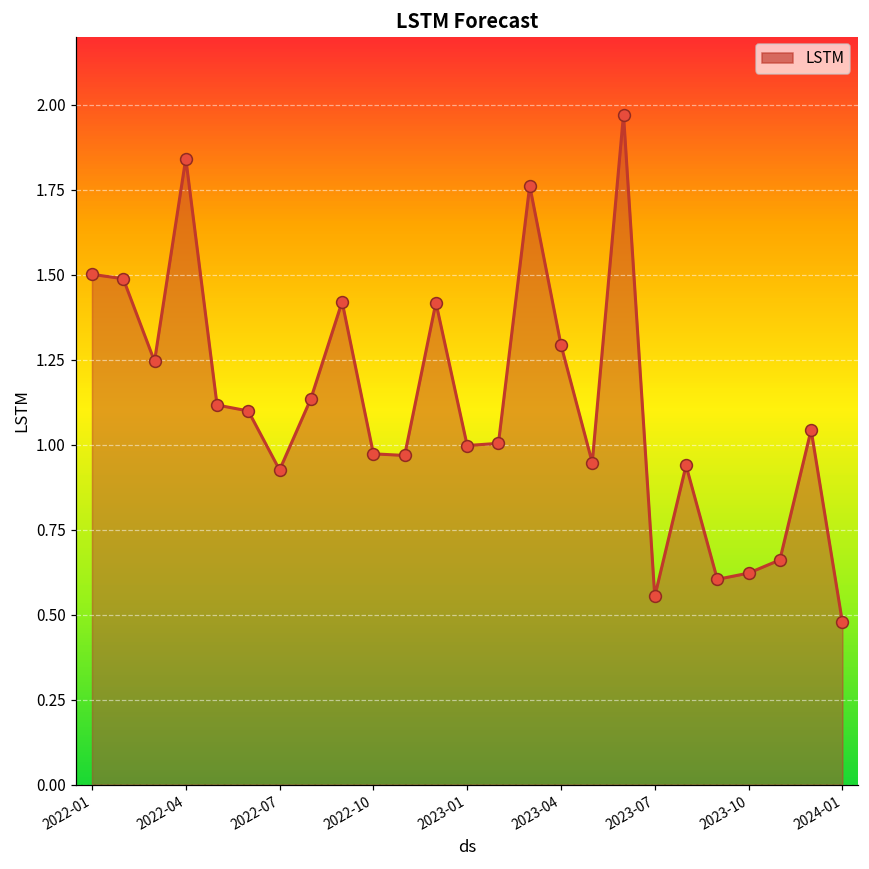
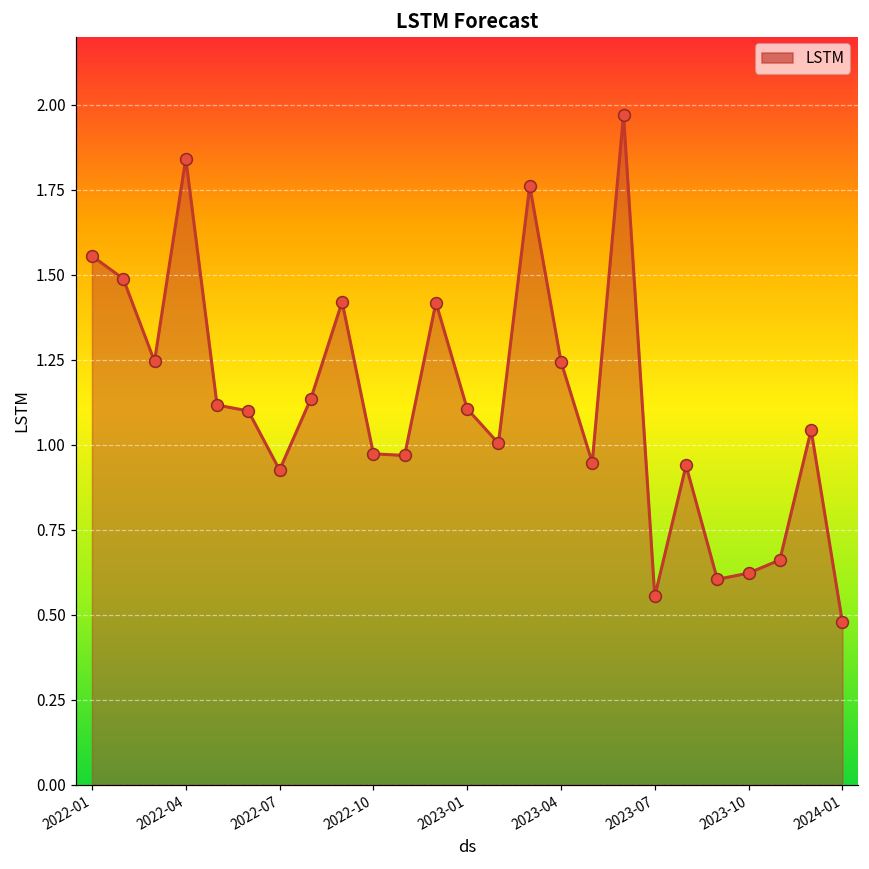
  {
-   "2022-01": 1.50,
+   "2022-01": 1.56,
    "2022-04": 1.84,
    "2022-07": 0.93,
    "2022-10": 0.97,
-   "2023-01": 1.00,
-   "2023-04": 1.29,
+   "2023-01": 1.11,
+   "2023-04": 1.24,
    "2023-07": 0.55,
    "2023-10": 0.62,
    "2024-01": 0.48
  }
